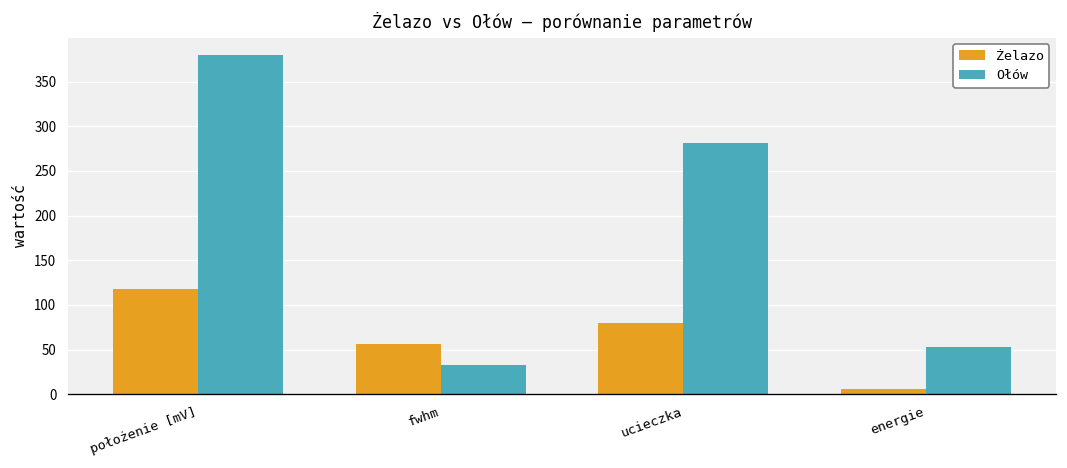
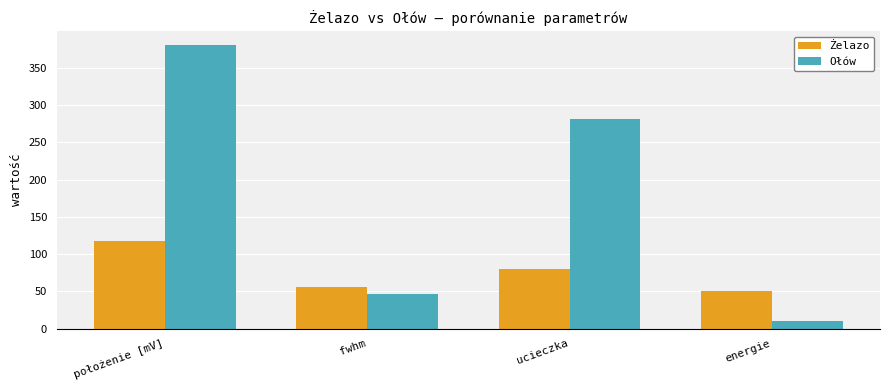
  {
    "Żelazo": {
      "położenie [mV]": 120,
      "fwhm": 60,
      "ucieczka": 80,
-     "energie": 10
+     "energie": 50
    },
    "Ołów": {
      "położenie [mV]": 380,
-     "fwhm": 30,
+     "fwhm": 50,
      "ucieczka": 280,
-     "energie": 50
+     "energie": 10
    }
  }
